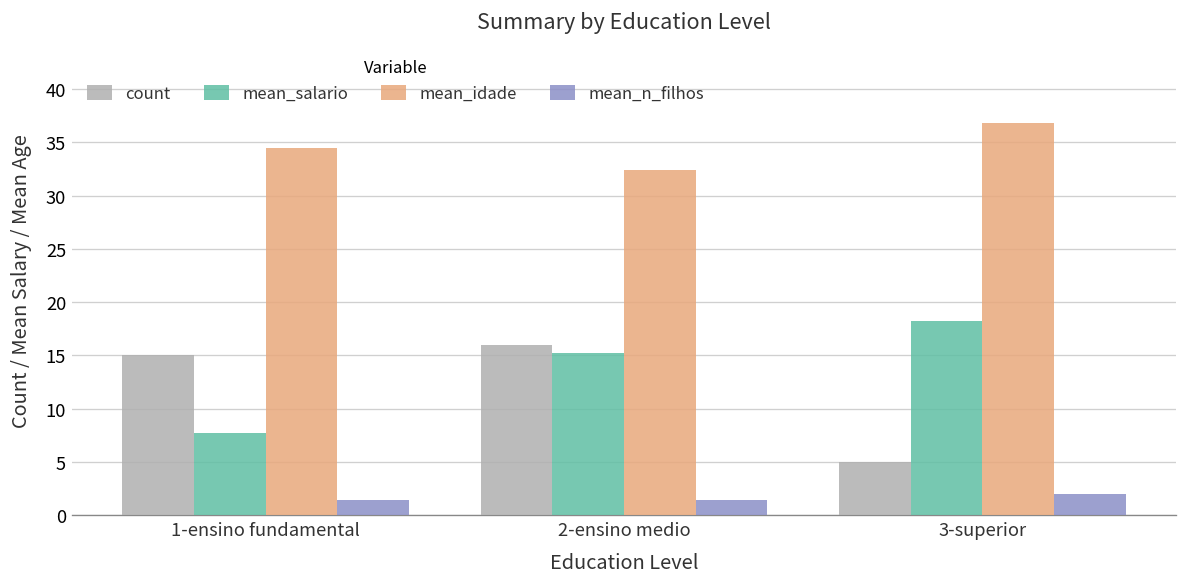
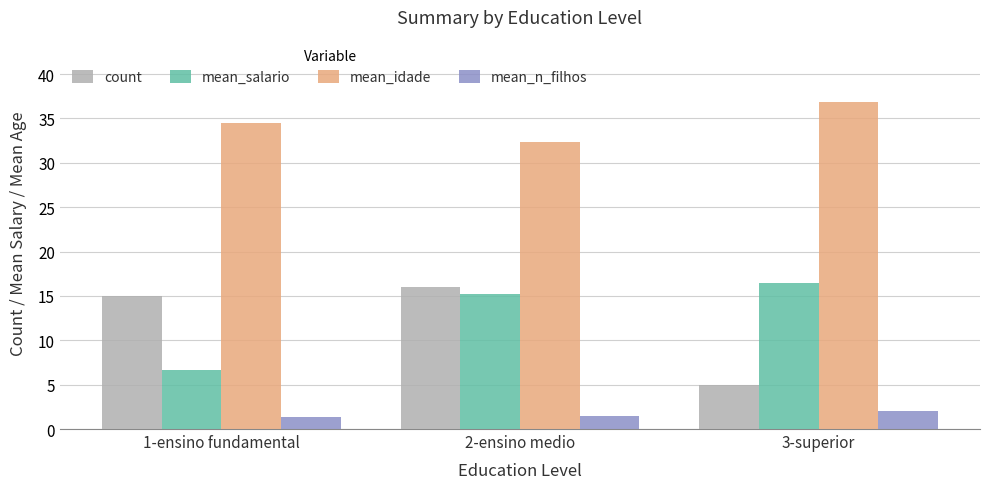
  {
    "mean_salario": {
-     "1-ensino fundamental": 8,
+     "1-ensino fundamental": 7,
      "2-ensino medio": 15,
-     "3-superior": 18
+     "3-superior": 16
    },
    "mean_idade": {
      "1-ensino fundamental": 34,
      "2-ensino medio": 32,
      "3-superior": 37
    }
  }
